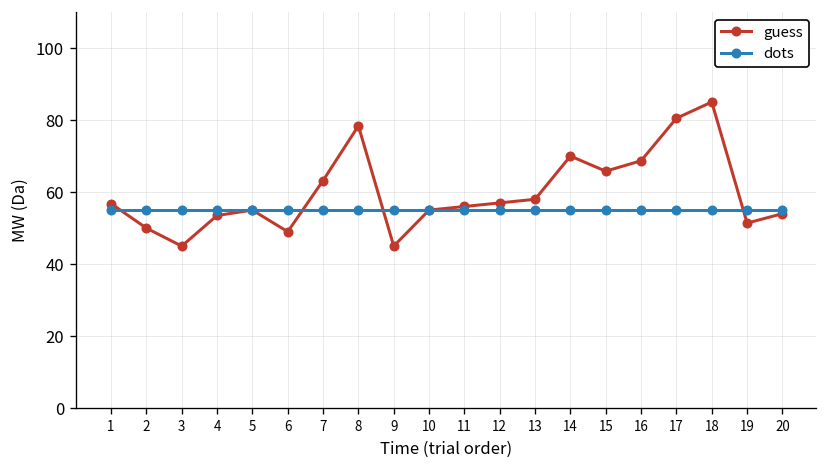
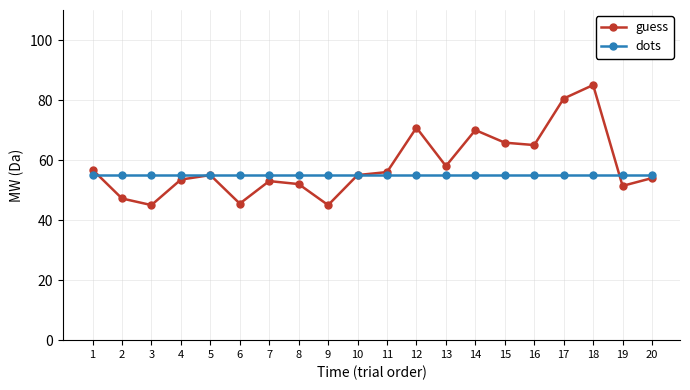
  {
    "guess": {
      "1": 57,
-     "2": 50,
+     "2": 47,
      "3": 45,
      "4": 54,
-     "6": 49,
-     "7": 63,
-     "8": 78,
+     "6": 46,
+     "7": 53,
+     "8": 52,
      "9": 45,
      "11": 56,
-     "12": 57,
+     "12": 71,
      "13": 58,
      "14": 70,
      "15": 66,
-     "16": 69,
+     "16": 65,
      "17": 81,
      "18": 85,
      "19": 51,
      "20": 54
    },
    "dots": {
      "1": 55,
      "2": 55,
      "3": 55,
      "4": 55,
      "6": 55,
      "7": 55,
      "8": 55,
      "9": 55,
      "11": 55,
      "12": 55,
      "13": 55,
      "14": 55,
      "15": 55,
      "16": 55,
      "17": 55,
      "18": 55,
      "19": 55,
      "20": 55
    }
  }
